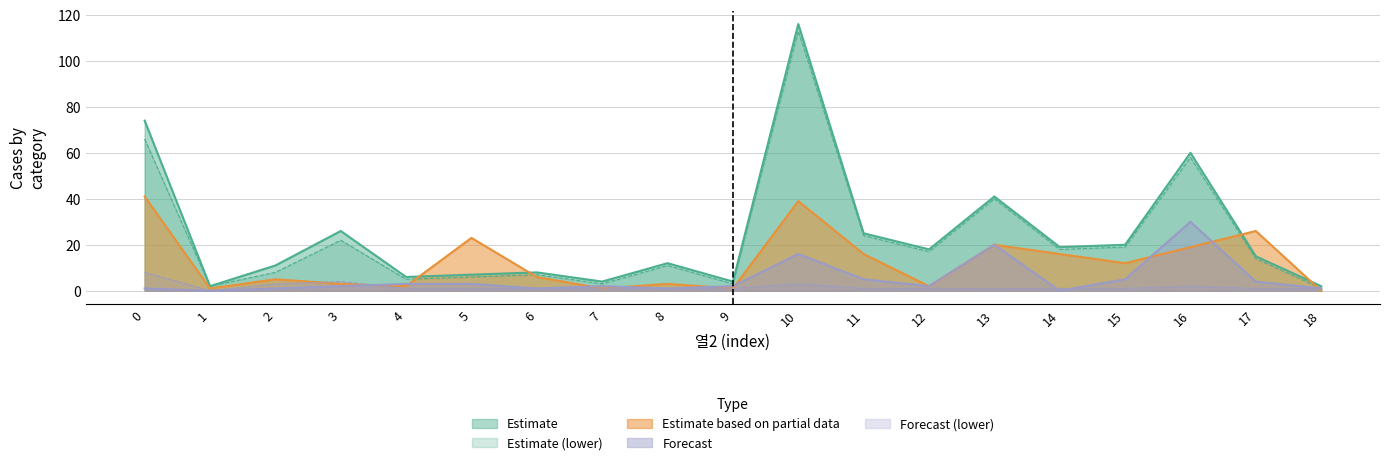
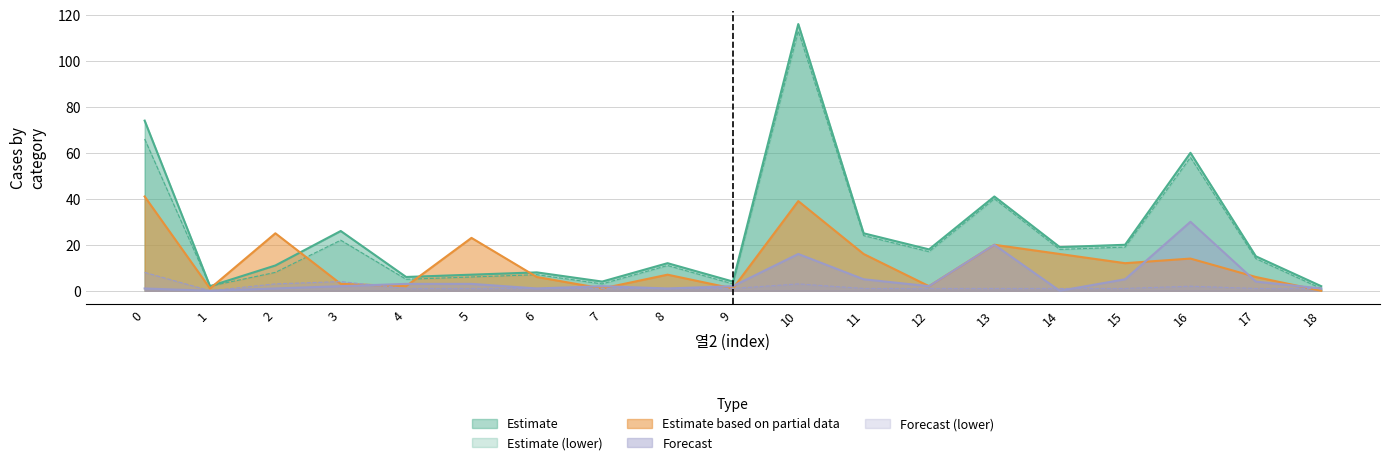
  {
    "Estimate based on partial data": {
      "0": 41,
-     "2": 5,
+     "2": 25,
      "5": 23,
-     "8": 3,
+     "8": 7,
      "10": 39,
      "11": 16,
      "14": 16,
      "15": 12,
-     "16": 19,
-     "17": 26
+     "16": 14,
+     "17": 6
    }
  }
